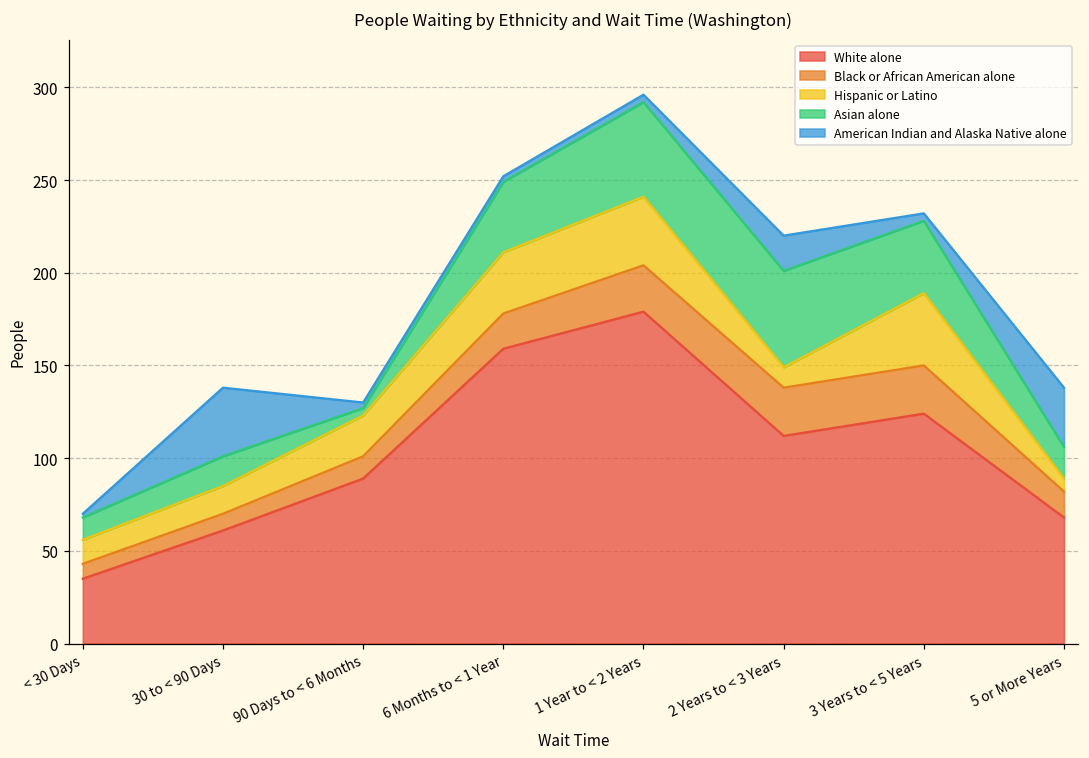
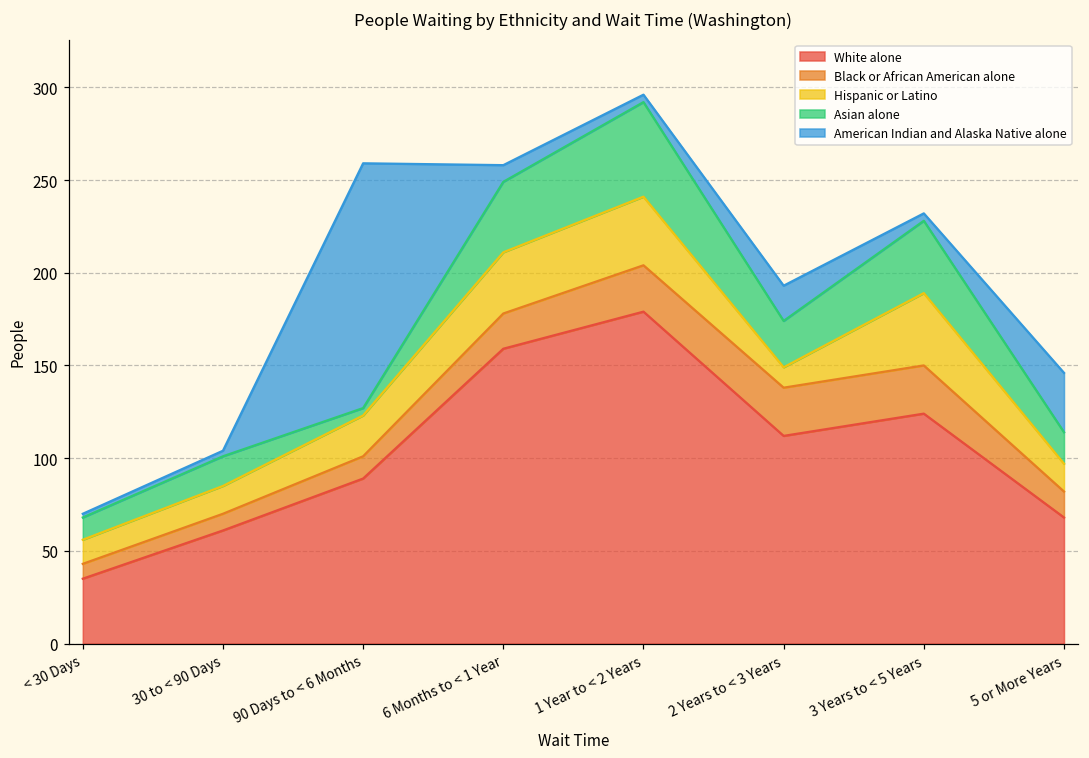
  {
    "Hispanic or Latino": {
      "< 30 Days": 13,
      "30 to < 90 Days": 15,
      "90 Days to < 6 Months": 22,
      "6 Months to < 1 Year": 33,
      "1 Year to < 2 Years": 37,
      "2 Years to < 3 Years": 11,
      "3 Years to < 5 Years": 39,
-     "5 or More Years": 7
+     "5 or More Years": 15
    },
    "Asian alone": {
      "< 30 Days": 12,
      "30 to < 90 Days": 16,
      "90 Days to < 6 Months": 4,
      "6 Months to < 1 Year": 38,
      "1 Year to < 2 Years": 51,
-     "2 Years to < 3 Years": 52,
+     "2 Years to < 3 Years": 25,
      "3 Years to < 5 Years": 39,
      "5 or More Years": 17
    },
    "American Indian and Alaska Native alone": {
      "< 30 Days": 2,
-     "30 to < 90 Days": 37,
-     "90 Days to < 6 Months": 3,
-     "6 Months to < 1 Year": 3,
+     "30 to < 90 Days": 3,
+     "90 Days to < 6 Months": 132,
+     "6 Months to < 1 Year": 9,
      "1 Year to < 2 Years": 4,
      "2 Years to < 3 Years": 19,
      "3 Years to < 5 Years": 4,
      "5 or More Years": 32
    }
  }
